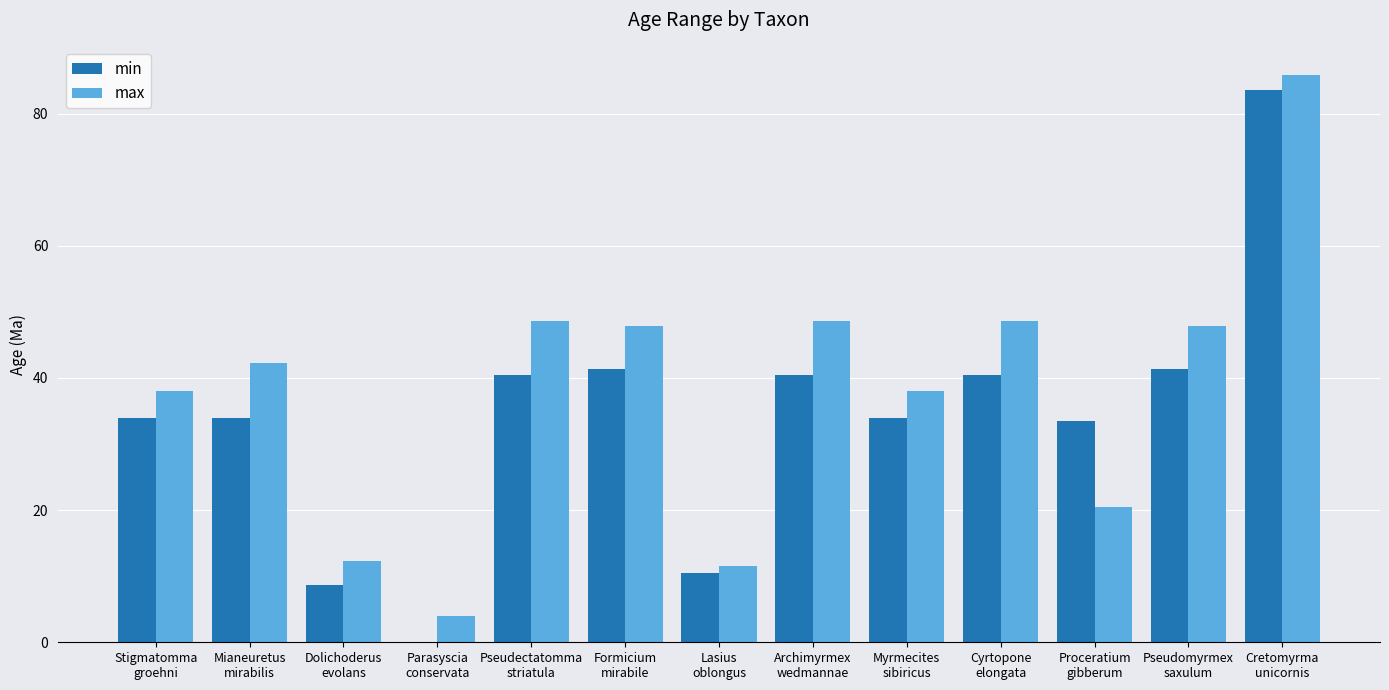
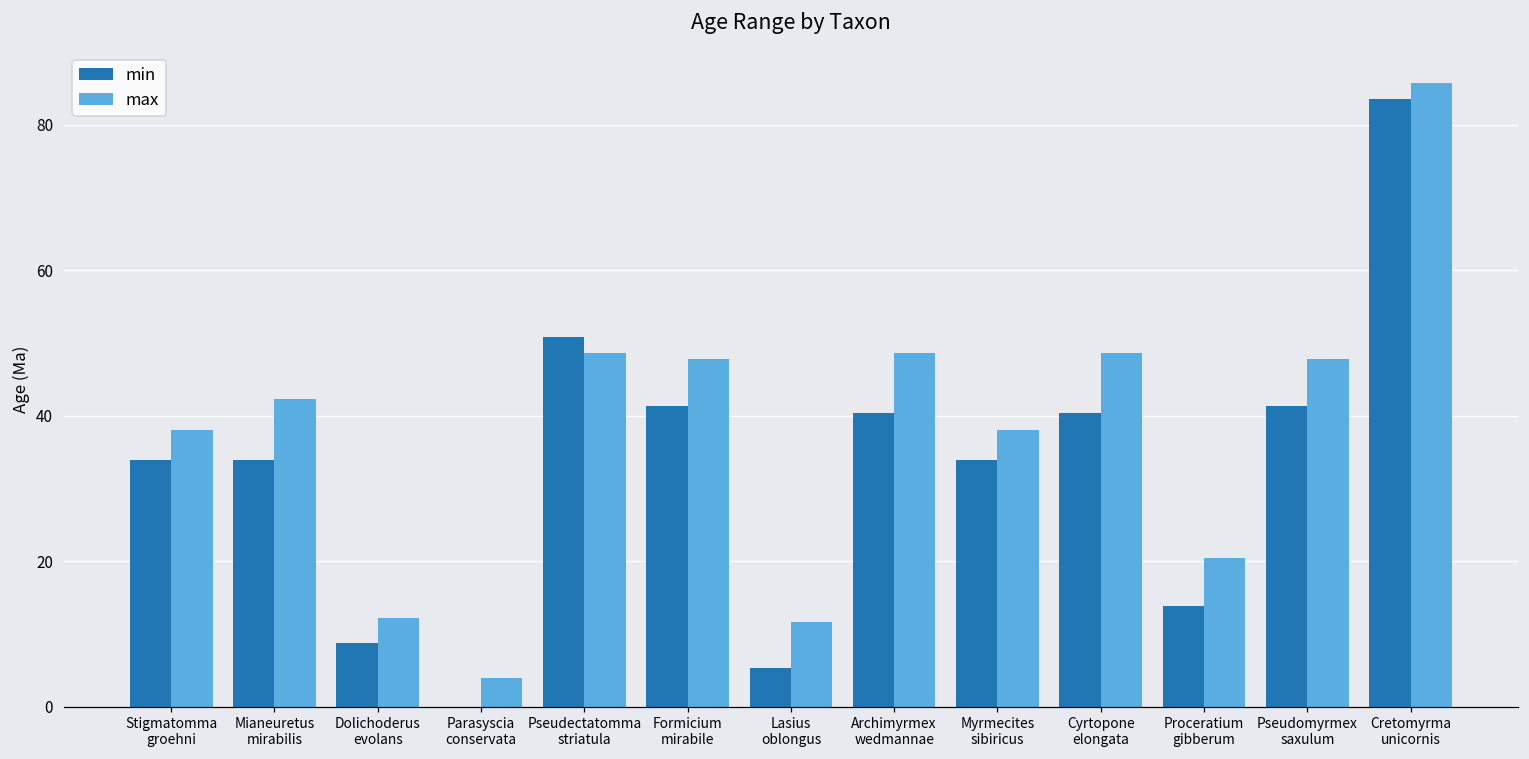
  {
    "min": {
      "Stigmatomma groehni": 34,
      "Mianeuretus mirabilis": 34,
      "Dolichoderus evolans": 9,
      "Parasyscia conservata": 0,
-     "Pseudectatomma striatula": 40,
+     "Pseudectatomma striatula": 51,
      "Formicium mirabile": 41,
-     "Lasius oblongus": 11,
+     "Lasius oblongus": 5,
      "Archimyrmex wedmannae": 40,
      "Myrmecites sibiricus": 34,
      "Cyrtopone elongata": 40,
-     "Proceratium gibberum": 34,
+     "Proceratium gibberum": 14,
      "Pseudomyrmex saxulum": 41,
      "Cretomyrma unicornis": 84
    },
    "max": {
      "Stigmatomma groehni": 38,
      "Mianeuretus mirabilis": 42,
      "Dolichoderus evolans": 12,
      "Parasyscia conservata": 4,
      "Pseudectatomma striatula": 49,
      "Formicium mirabile": 48,
      "Lasius oblongus": 12,
      "Archimyrmex wedmannae": 49,
      "Myrmecites sibiricus": 38,
      "Cyrtopone elongata": 49,
      "Proceratium gibberum": 20,
      "Pseudomyrmex saxulum": 48,
      "Cretomyrma unicornis": 86
    }
  }
